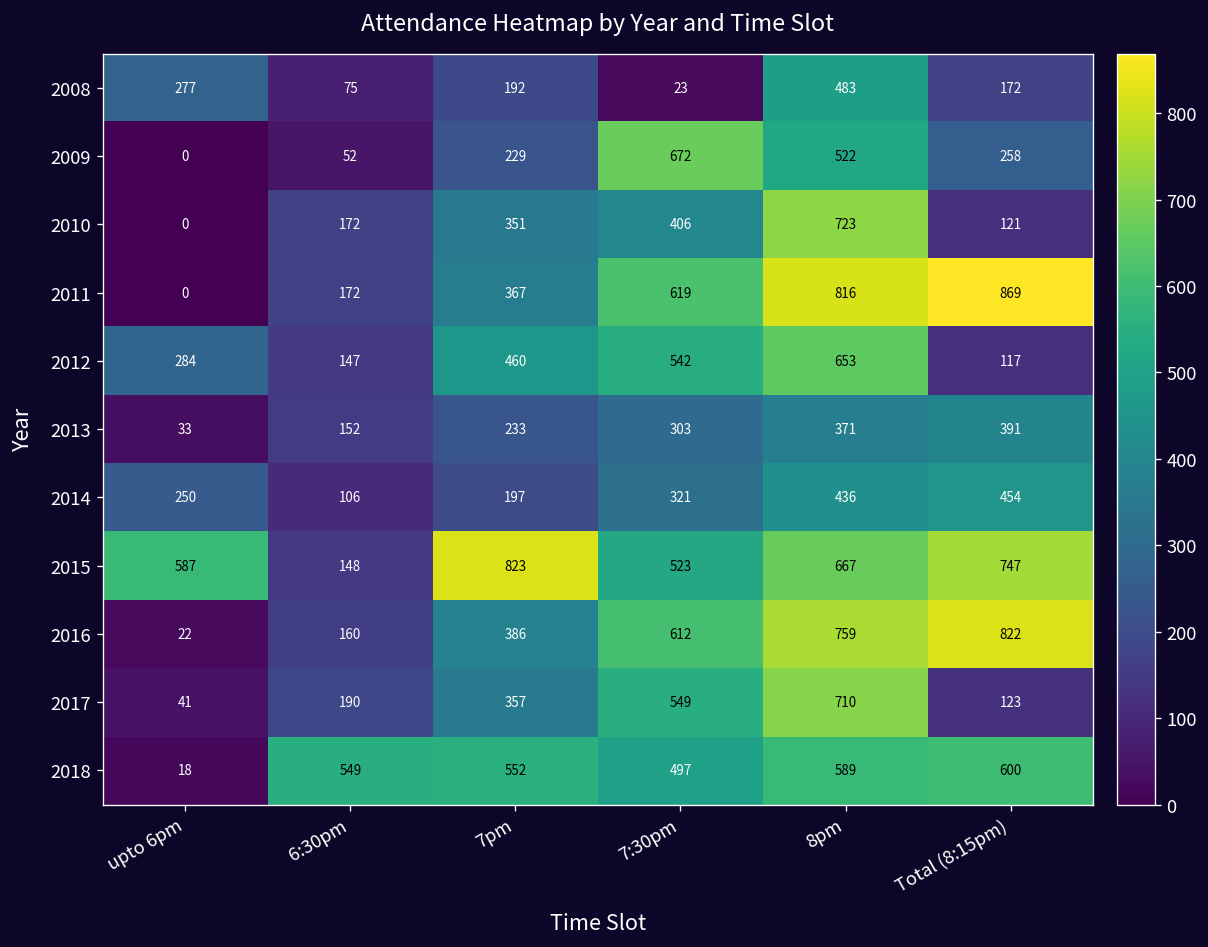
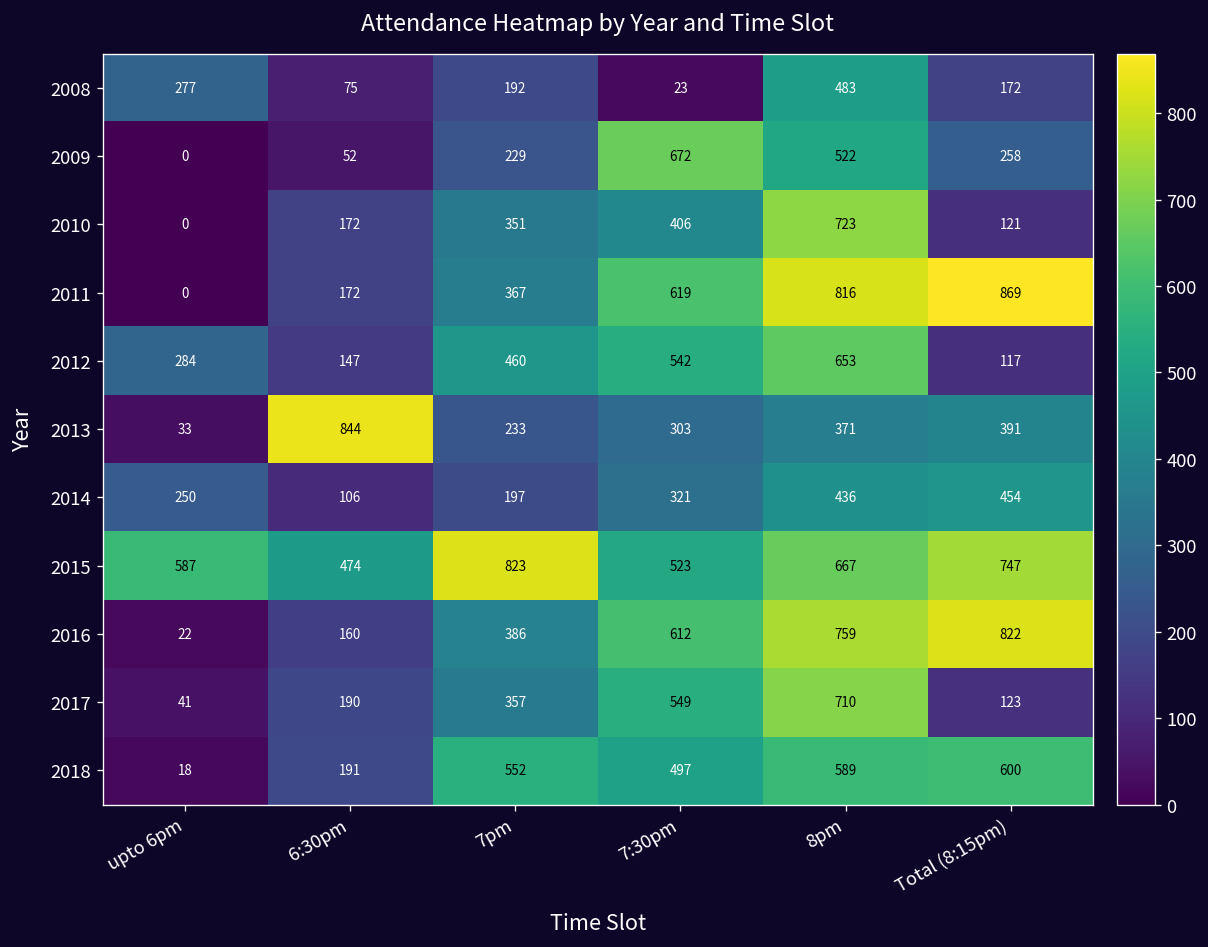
  {
    "2008": {
      "upto 6pm": 277,
      "6:30pm": 75,
      "7pm": 192,
      "7:30pm": 23,
      "8pm": 483,
      "Total (8:15pm)": 172
    },
    "2009": {
      "upto 6pm": 0,
      "6:30pm": 52,
      "7pm": 229,
      "7:30pm": 672,
      "8pm": 522,
      "Total (8:15pm)": 258
    },
    "2010": {
      "upto 6pm": 0,
      "6:30pm": 172,
      "7pm": 351,
      "7:30pm": 406,
      "8pm": 723,
      "Total (8:15pm)": 121
    },
    "2011": {
      "upto 6pm": 0,
      "6:30pm": 172,
      "7pm": 367,
      "7:30pm": 619,
      "8pm": 816,
      "Total (8:15pm)": 869
    },
    "2012": {
      "upto 6pm": 284,
      "6:30pm": 147,
      "7pm": 460,
      "7:30pm": 542,
      "8pm": 653,
      "Total (8:15pm)": 117
    },
    "2013": {
      "upto 6pm": 33,
-     "6:30pm": 152,
+     "6:30pm": 844,
      "7pm": 233,
      "7:30pm": 303,
      "8pm": 371,
      "Total (8:15pm)": 391
    },
    "2014": {
      "upto 6pm": 250,
      "6:30pm": 106,
      "7pm": 197,
      "7:30pm": 321,
      "8pm": 436,
      "Total (8:15pm)": 454
    },
    "2015": {
      "upto 6pm": 587,
-     "6:30pm": 148,
+     "6:30pm": 474,
      "7pm": 823,
      "7:30pm": 523,
      "8pm": 667,
      "Total (8:15pm)": 747
    },
    "2016": {
      "upto 6pm": 22,
      "6:30pm": 160,
      "7pm": 386,
      "7:30pm": 612,
      "8pm": 759,
      "Total (8:15pm)": 822
    },
    "2017": {
      "upto 6pm": 41,
      "6:30pm": 190,
      "7pm": 357,
      "7:30pm": 549,
      "8pm": 710,
      "Total (8:15pm)": 123
    },
    "2018": {
      "upto 6pm": 18,
-     "6:30pm": 549,
+     "6:30pm": 191,
      "7pm": 552,
      "7:30pm": 497,
      "8pm": 589,
      "Total (8:15pm)": 600
    }
  }
